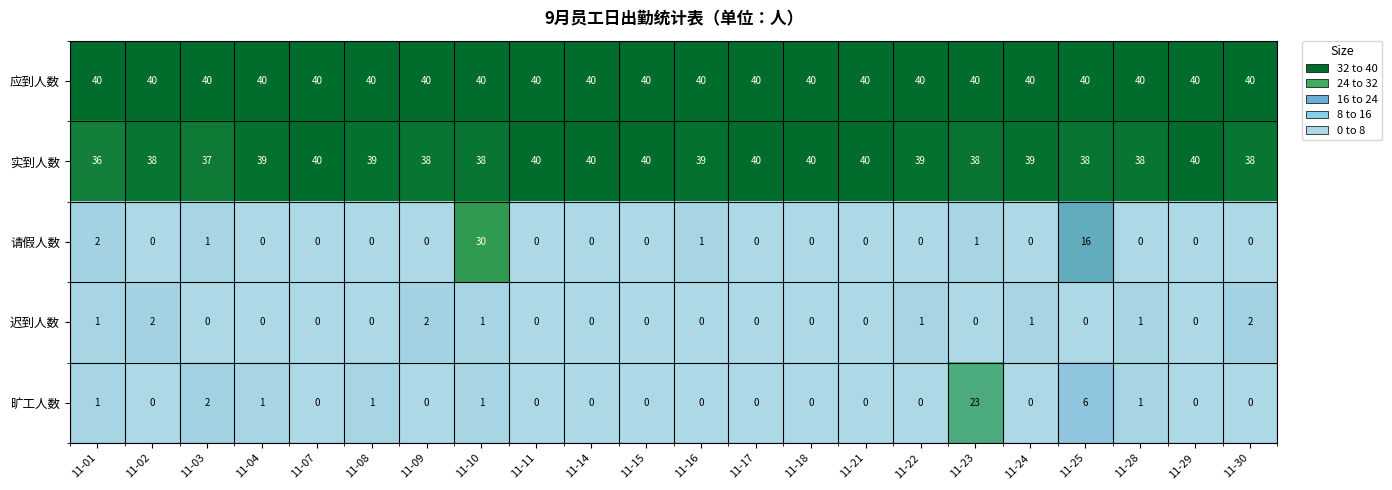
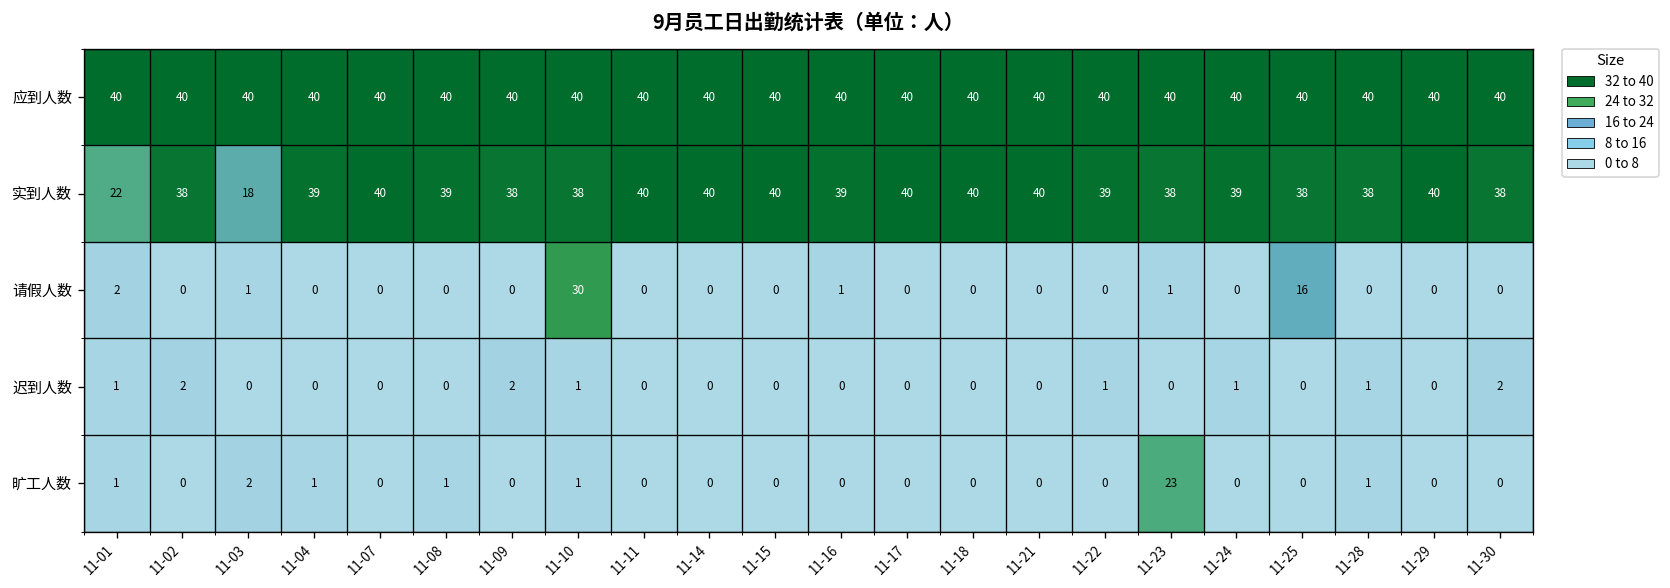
  {
    "应到人数": {
      "11-01": 40,
      "11-02": 40,
      "11-03": 40,
      "11-04": 40,
      "11-07": 40,
      "11-08": 40,
      "11-09": 40,
      "11-10": 40,
      "11-11": 40,
      "11-14": 40,
      "11-15": 40,
      "11-16": 40,
      "11-17": 40,
      "11-18": 40,
      "11-21": 40,
      "11-22": 40,
      "11-23": 40,
      "11-24": 40,
      "11-25": 40,
      "11-28": 40,
      "11-29": 40,
      "11-30": 40
    },
    "实到人数": {
-     "11-01": 36,
+     "11-01": 22,
      "11-02": 38,
-     "11-03": 37,
+     "11-03": 18,
      "11-04": 39,
      "11-07": 40,
      "11-08": 39,
      "11-09": 38,
      "11-10": 38,
      "11-11": 40,
      "11-14": 40,
      "11-15": 40,
      "11-16": 39,
      "11-17": 40,
      "11-18": 40,
      "11-21": 40,
      "11-22": 39,
      "11-23": 38,
      "11-24": 39,
      "11-25": 38,
      "11-28": 38,
      "11-29": 40,
      "11-30": 38
    },
    "请假人数": {
      "11-01": 2,
      "11-02": 0,
      "11-03": 1,
      "11-04": 0,
      "11-07": 0,
      "11-08": 0,
      "11-09": 0,
      "11-10": 30,
      "11-11": 0,
      "11-14": 0,
      "11-15": 0,
      "11-16": 1,
      "11-17": 0,
      "11-18": 0,
      "11-21": 0,
      "11-22": 0,
      "11-23": 1,
      "11-24": 0,
      "11-25": 16,
      "11-28": 0,
      "11-29": 0,
      "11-30": 0
    },
    "迟到人数": {
      "11-01": 1,
      "11-02": 2,
      "11-03": 0,
      "11-04": 0,
      "11-07": 0,
      "11-08": 0,
      "11-09": 2,
      "11-10": 1,
      "11-11": 0,
      "11-14": 0,
      "11-15": 0,
      "11-16": 0,
      "11-17": 0,
      "11-18": 0,
      "11-21": 0,
      "11-22": 1,
      "11-23": 0,
      "11-24": 1,
      "11-25": 0,
      "11-28": 1,
      "11-29": 0,
      "11-30": 2
    },
    "旷工人数": {
      "11-01": 1,
      "11-02": 0,
      "11-03": 2,
      "11-04": 1,
      "11-07": 0,
      "11-08": 1,
      "11-09": 0,
      "11-10": 1,
      "11-11": 0,
      "11-14": 0,
      "11-15": 0,
      "11-16": 0,
      "11-17": 0,
      "11-18": 0,
      "11-21": 0,
      "11-22": 0,
      "11-23": 23,
      "11-24": 0,
-     "11-25": 6,
+     "11-25": 0,
      "11-28": 1,
      "11-29": 0,
      "11-30": 0
    }
  }
